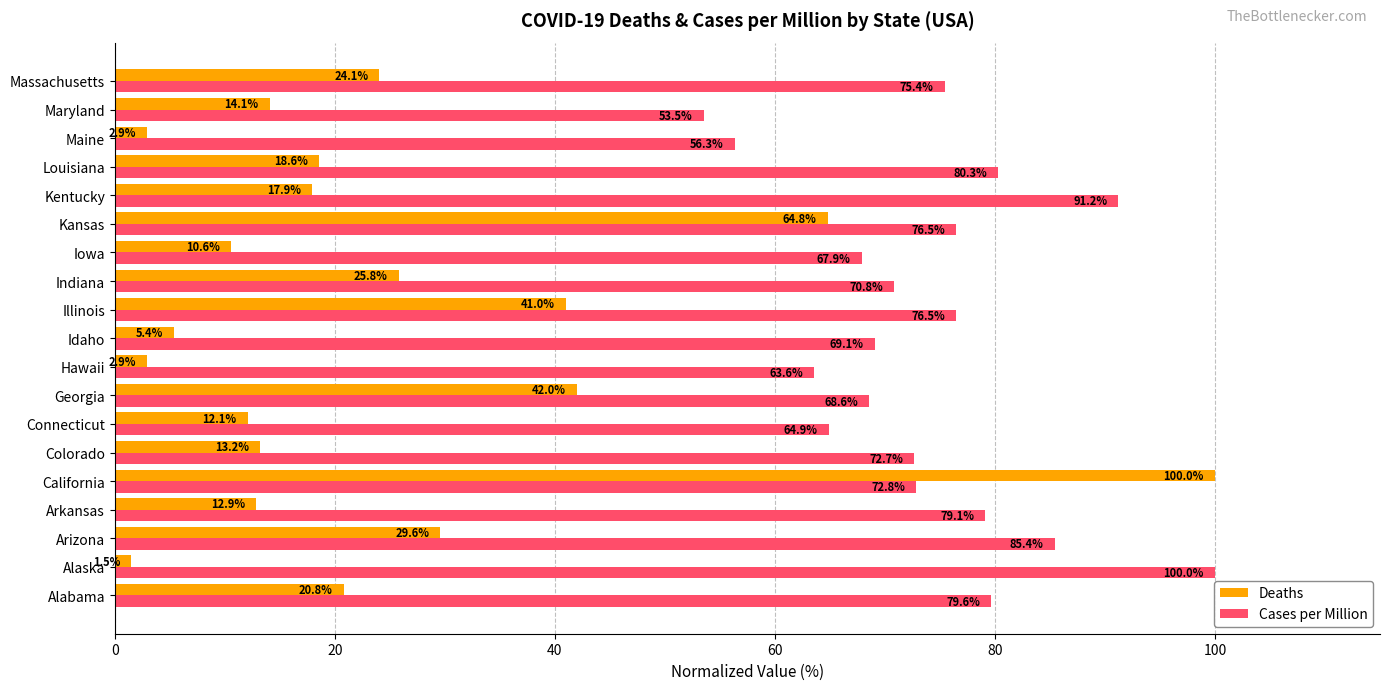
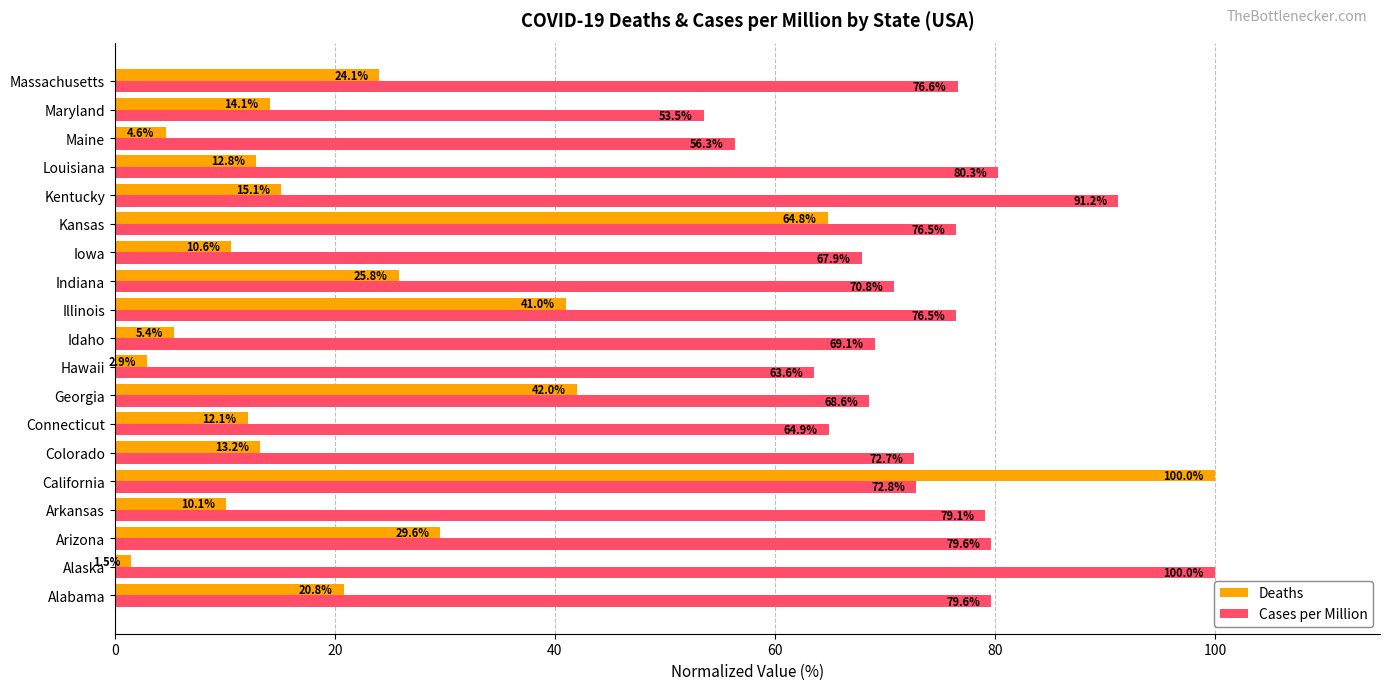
  {
    "Deaths": {
      "Massachusetts": "24.1%",
      "Maryland": "14.1%",
-     "Maine": "2.9%",
-     "Louisiana": "18.6%",
-     "Kentucky": "17.9%",
+     "Maine": "4.6%",
+     "Louisiana": "12.8%",
+     "Kentucky": "15.1%",
      "Kansas": "64.8%",
      "Iowa": "10.6%",
      "Indiana": "25.8%",
      "Illinois": "41.0%",
      "Idaho": "5.4%",
      "Hawaii": "2.9%",
      "Georgia": "42.0%",
      "Connecticut": "12.1%",
      "Colorado": "13.2%",
      "California": "100.0%",
-     "Arkansas": "12.9%",
+     "Arkansas": "10.1%",
      "Arizona": "29.6%",
      "Alaska": "1.5%",
      "Alabama": "20.8%"
    },
    "Cases per Million": {
-     "Massachusetts": "75.4%",
+     "Massachusetts": "76.6%",
      "Maryland": "53.5%",
      "Maine": "56.3%",
      "Louisiana": "80.3%",
      "Kentucky": "91.2%",
      "Kansas": "76.5%",
      "Iowa": "67.9%",
      "Indiana": "70.8%",
      "Illinois": "76.5%",
      "Idaho": "69.1%",
      "Hawaii": "63.6%",
      "Georgia": "68.6%",
      "Connecticut": "64.9%",
      "Colorado": "72.7%",
      "California": "72.8%",
      "Arkansas": "79.1%",
-     "Arizona": "85.4%",
+     "Arizona": "79.6%",
      "Alaska": "100.0%",
      "Alabama": "79.6%"
    }
  }
